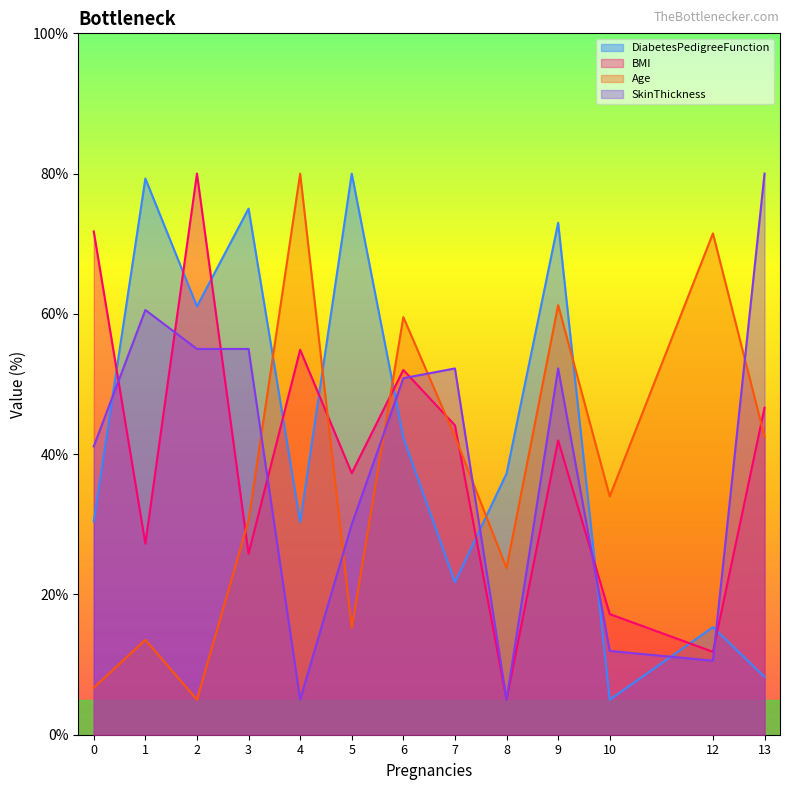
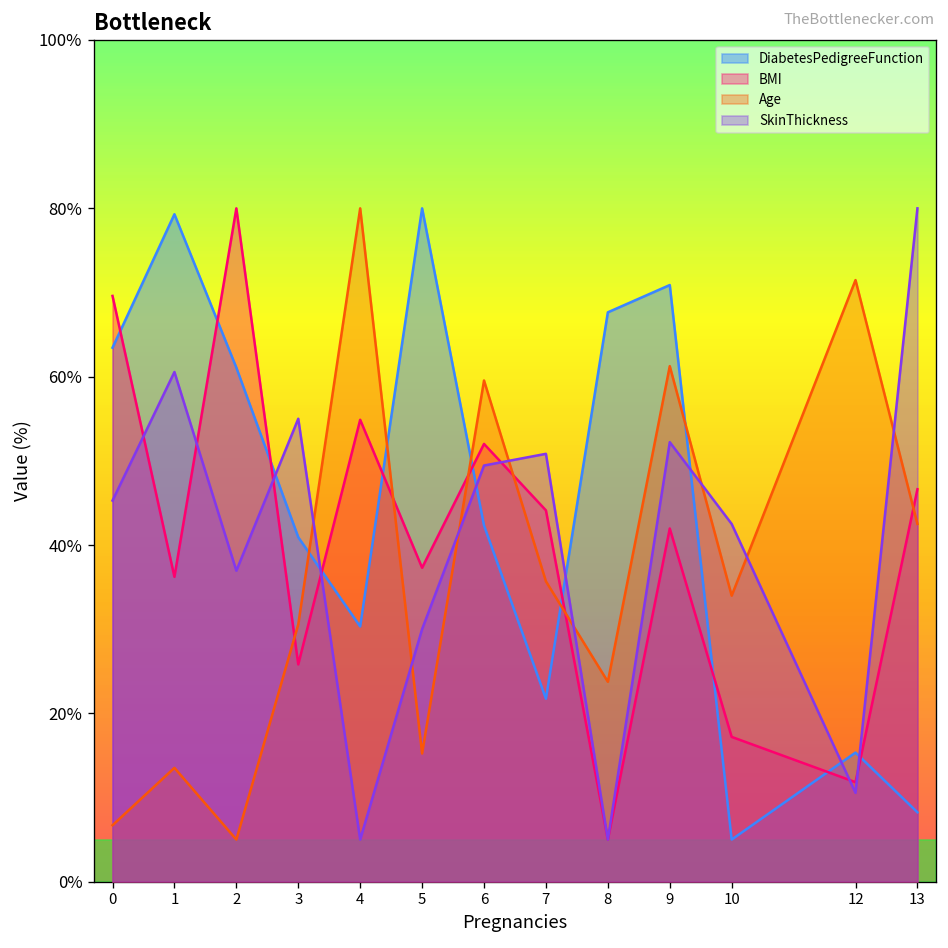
  {
    "DiabetesPedigreeFunction": {
-     "0": "30%",
+     "0": "63%",
      "1": "79%",
      "2": "61%",
-     "3": "75%",
+     "3": "41%",
      "4": "30%",
      "5": "80%",
      "6": "42%",
      "7": "22%",
-     "8": "37%",
-     "9": "73%",
+     "8": "68%",
+     "9": "71%",
      "12": "15%",
      "13": "8%"
    },
    "BMI": {
-     "0": "72%",
-     "1": "27%",
+     "0": "70%",
+     "1": "36%",
      "2": "80%",
      "3": "26%",
      "4": "55%",
      "5": "37%",
      "6": "52%",
      "7": "44%",
      "9": "42%",
      "10": "17%",
      "12": "12%",
      "13": "47%"
    },
    "Age": {
      "0": "7%",
      "1": "14%",
      "3": "31%",
      "4": "80%",
      "5": "15%",
      "6": "60%",
-     "7": "42%",
+     "7": "36%",
      "8": "24%",
      "9": "61%",
      "10": "34%",
      "12": "71%",
      "13": "42%"
    },
    "SkinThickness": {
-     "0": "41%",
+     "0": "45%",
      "1": "61%",
-     "2": "55%",
+     "2": "37%",
      "3": "55%",
      "5": "30%",
-     "6": "51%",
-     "7": "52%",
+     "6": "49%",
+     "7": "51%",
      "9": "52%",
-     "10": "12%",
+     "10": "42%",
      "12": "11%",
      "13": "80%"
    }
  }
